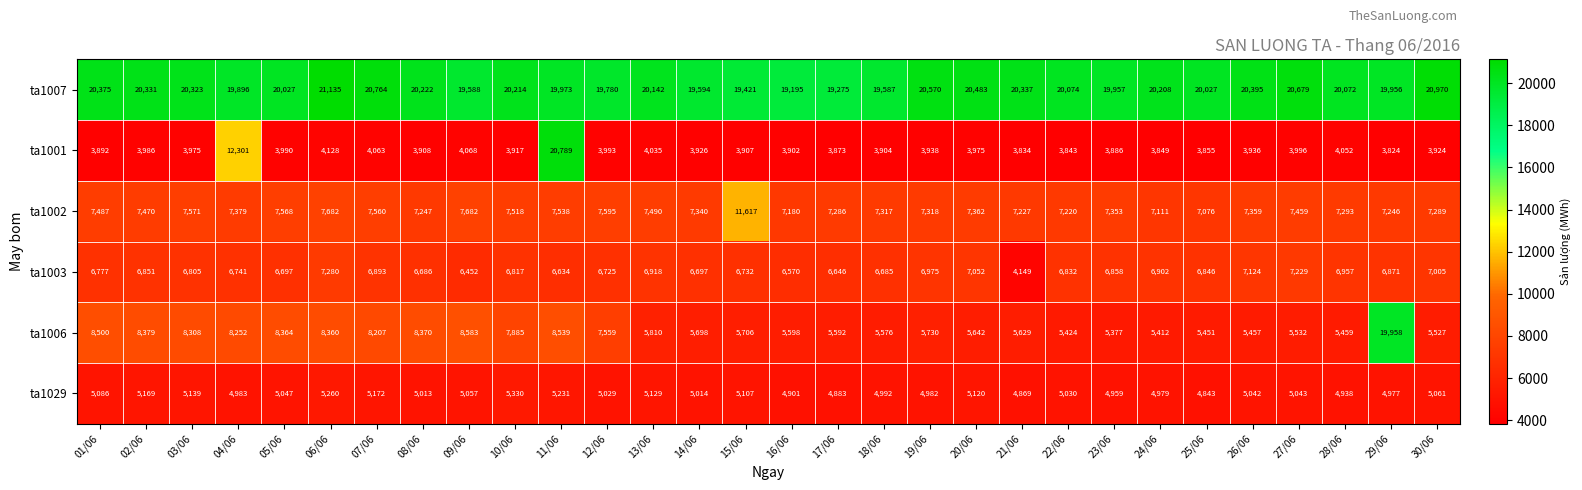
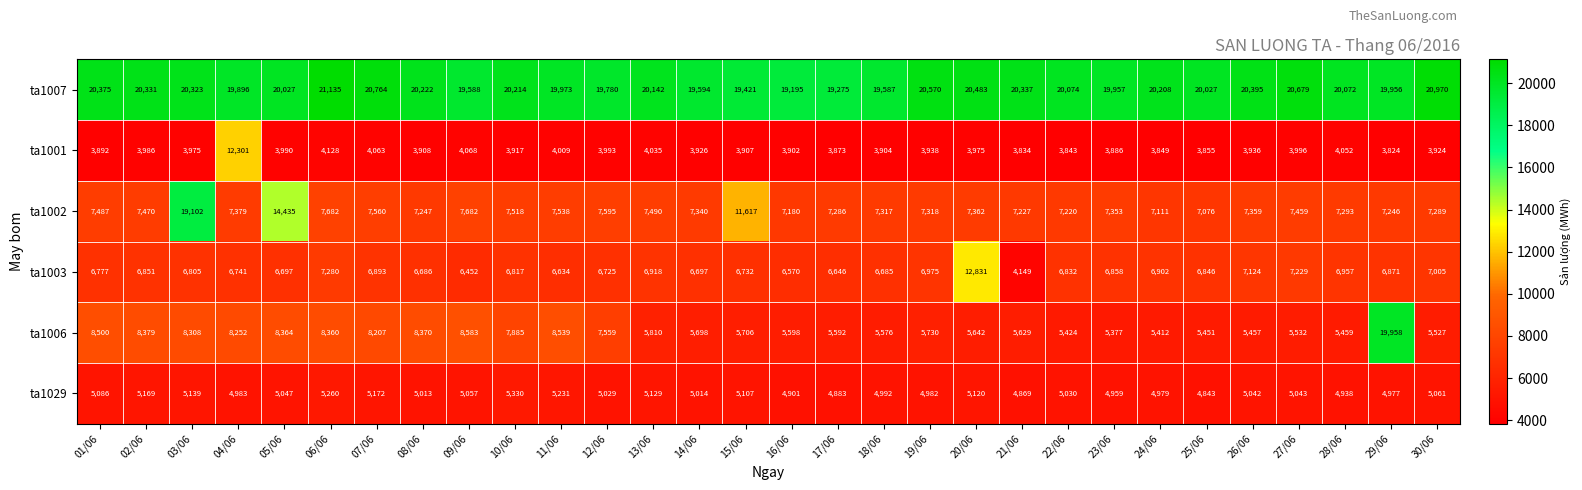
  {
    "ta1007": {
      "01/06": "20,375",
      "02/06": "20,331",
      "03/06": "20,323",
      "04/06": "19,896",
      "05/06": "20,027",
      "06/06": "21,135",
      "07/06": "20,764",
      "08/06": "20,222",
      "09/06": "19,588",
      "10/06": "20,214",
      "11/06": "19,973",
      "12/06": "19,780",
      "13/06": "20,142",
      "14/06": "19,594",
      "15/06": "19,421",
      "16/06": "19,195",
      "17/06": "19,275",
      "18/06": "19,587",
      "19/06": "20,570",
      "20/06": "20,483",
      "21/06": "20,337",
      "22/06": "20,074",
      "23/06": "19,957",
      "24/06": "20,208",
      "25/06": "20,027",
      "26/06": "20,395",
      "27/06": "20,679",
      "28/06": "20,072",
      "29/06": "19,956",
      "30/06": "20,970"
    },
    "ta1001": {
      "01/06": "3,892",
      "02/06": "3,986",
      "03/06": "3,975",
      "04/06": "12,301",
      "05/06": "3,990",
      "06/06": "4,128",
      "07/06": "4,063",
      "08/06": "3,908",
      "09/06": "4,068",
      "10/06": "3,917",
-     "11/06": "20,789",
+     "11/06": "4,009",
      "12/06": "3,993",
      "13/06": "4,035",
      "14/06": "3,926",
      "15/06": "3,907",
      "16/06": "3,902",
      "17/06": "3,873",
      "18/06": "3,904",
      "19/06": "3,938",
      "20/06": "3,975",
      "21/06": "3,834",
      "22/06": "3,843",
      "23/06": "3,886",
      "24/06": "3,849",
      "25/06": "3,855",
      "26/06": "3,936",
      "27/06": "3,996",
      "28/06": "4,052",
      "29/06": "3,824",
      "30/06": "3,924"
    },
    "ta1002": {
      "01/06": "7,487",
      "02/06": "7,470",
-     "03/06": "7,571",
+     "03/06": "19,102",
      "04/06": "7,379",
-     "05/06": "7,568",
+     "05/06": "14,435",
      "06/06": "7,682",
      "07/06": "7,560",
      "08/06": "7,247",
      "09/06": "7,682",
      "10/06": "7,518",
      "11/06": "7,538",
      "12/06": "7,595",
      "13/06": "7,490",
      "14/06": "7,340",
      "15/06": "11,617",
      "16/06": "7,180",
      "17/06": "7,286",
      "18/06": "7,317",
      "19/06": "7,318",
      "20/06": "7,362",
      "21/06": "7,227",
      "22/06": "7,220",
      "23/06": "7,353",
      "24/06": "7,111",
      "25/06": "7,076",
      "26/06": "7,359",
      "27/06": "7,459",
      "28/06": "7,293",
      "29/06": "7,246",
      "30/06": "7,289"
    },
    "ta1003": {
      "01/06": "6,777",
      "02/06": "6,851",
      "03/06": "6,805",
      "04/06": "6,741",
      "05/06": "6,697",
      "06/06": "7,280",
      "07/06": "6,893",
      "08/06": "6,686",
      "09/06": "6,452",
      "10/06": "6,817",
      "11/06": "6,634",
      "12/06": "6,725",
      "13/06": "6,918",
      "14/06": "6,697",
      "15/06": "6,732",
      "16/06": "6,570",
      "17/06": "6,646",
      "18/06": "6,685",
      "19/06": "6,975",
-     "20/06": "7,052",
+     "20/06": "12,831",
      "21/06": "4,149",
      "22/06": "6,832",
      "23/06": "6,858",
      "24/06": "6,902",
      "25/06": "6,846",
      "26/06": "7,124",
      "27/06": "7,229",
      "28/06": "6,957",
      "29/06": "6,871",
      "30/06": "7,005"
    },
    "ta1006": {
      "01/06": "8,500",
      "02/06": "8,379",
      "03/06": "8,308",
      "04/06": "8,252",
      "05/06": "8,364",
      "06/06": "8,360",
      "07/06": "8,207",
      "08/06": "8,370",
      "09/06": "8,583",
      "10/06": "7,885",
      "11/06": "8,539",
      "12/06": "7,559",
      "13/06": "5,810",
      "14/06": "5,698",
      "15/06": "5,706",
      "16/06": "5,598",
      "17/06": "5,592",
      "18/06": "5,576",
      "19/06": "5,730",
      "20/06": "5,642",
      "21/06": "5,629",
      "22/06": "5,424",
      "23/06": "5,377",
      "24/06": "5,412",
      "25/06": "5,451",
      "26/06": "5,457",
      "27/06": "5,532",
      "28/06": "5,459",
      "29/06": "19,958",
      "30/06": "5,527"
    },
    "ta1029": {
      "01/06": "5,086",
      "02/06": "5,169",
      "03/06": "5,139",
      "04/06": "4,983",
      "05/06": "5,047",
      "06/06": "5,260",
      "07/06": "5,172",
      "08/06": "5,013",
      "09/06": "5,057",
      "10/06": "5,330",
      "11/06": "5,231",
      "12/06": "5,029",
      "13/06": "5,129",
      "14/06": "5,014",
      "15/06": "5,107",
      "16/06": "4,901",
      "17/06": "4,883",
      "18/06": "4,992",
      "19/06": "4,982",
      "20/06": "5,120",
      "21/06": "4,869",
      "22/06": "5,030",
      "23/06": "4,959",
      "24/06": "4,979",
      "25/06": "4,843",
      "26/06": "5,042",
      "27/06": "5,043",
      "28/06": "4,938",
      "29/06": "4,977",
      "30/06": "5,061"
    }
  }
